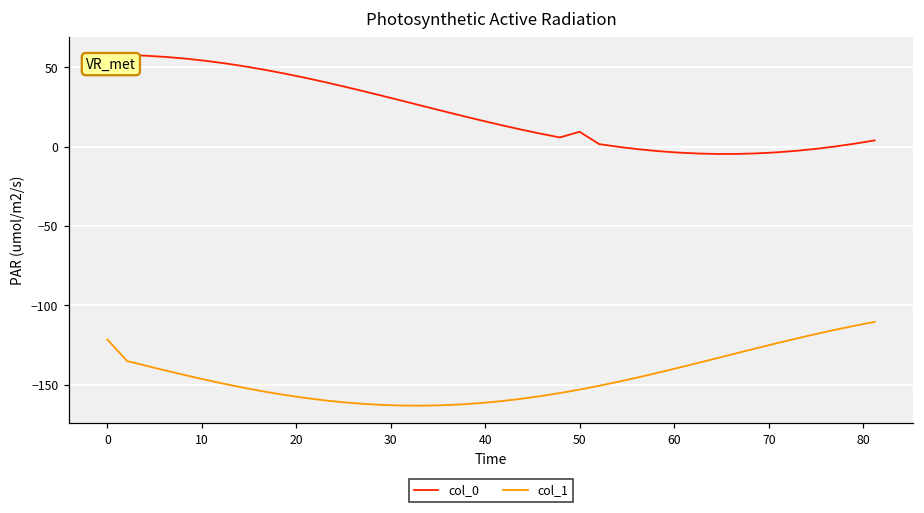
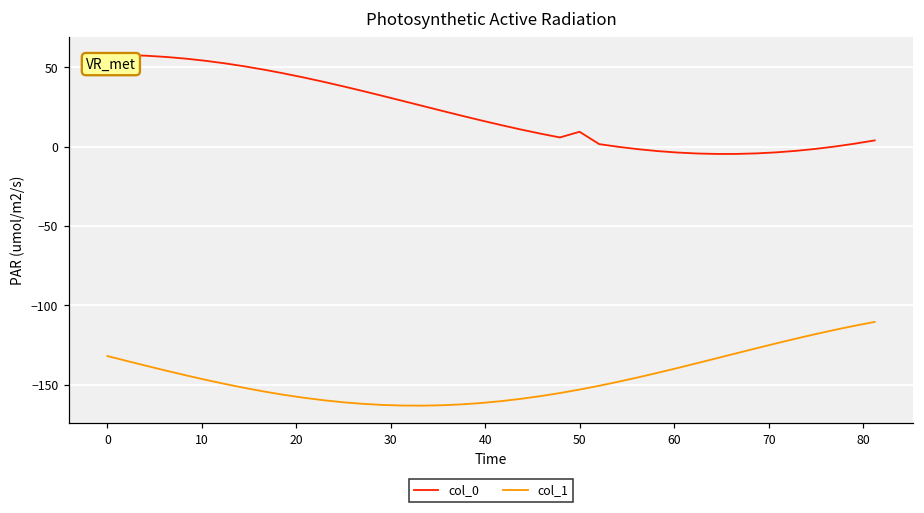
  {
    "col_0": {
      "50": 9
    },
    "col_1": {
-     "0": -121,
+     "0": -132,
      "50": -153
    }
  }
